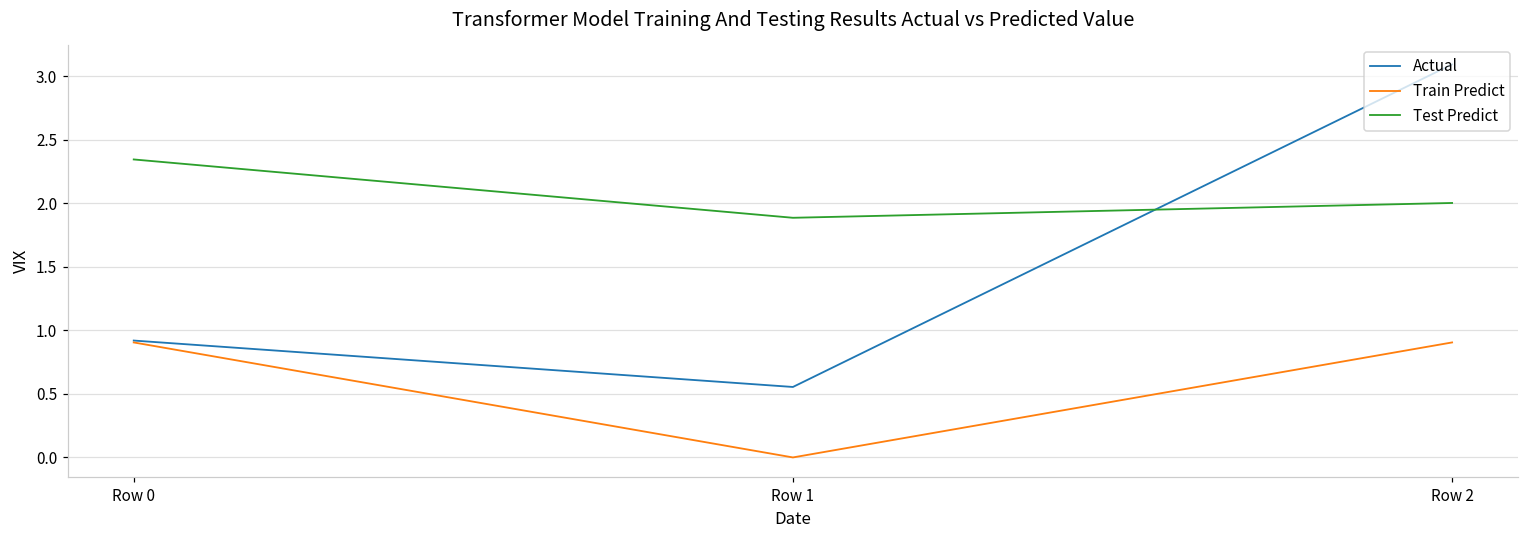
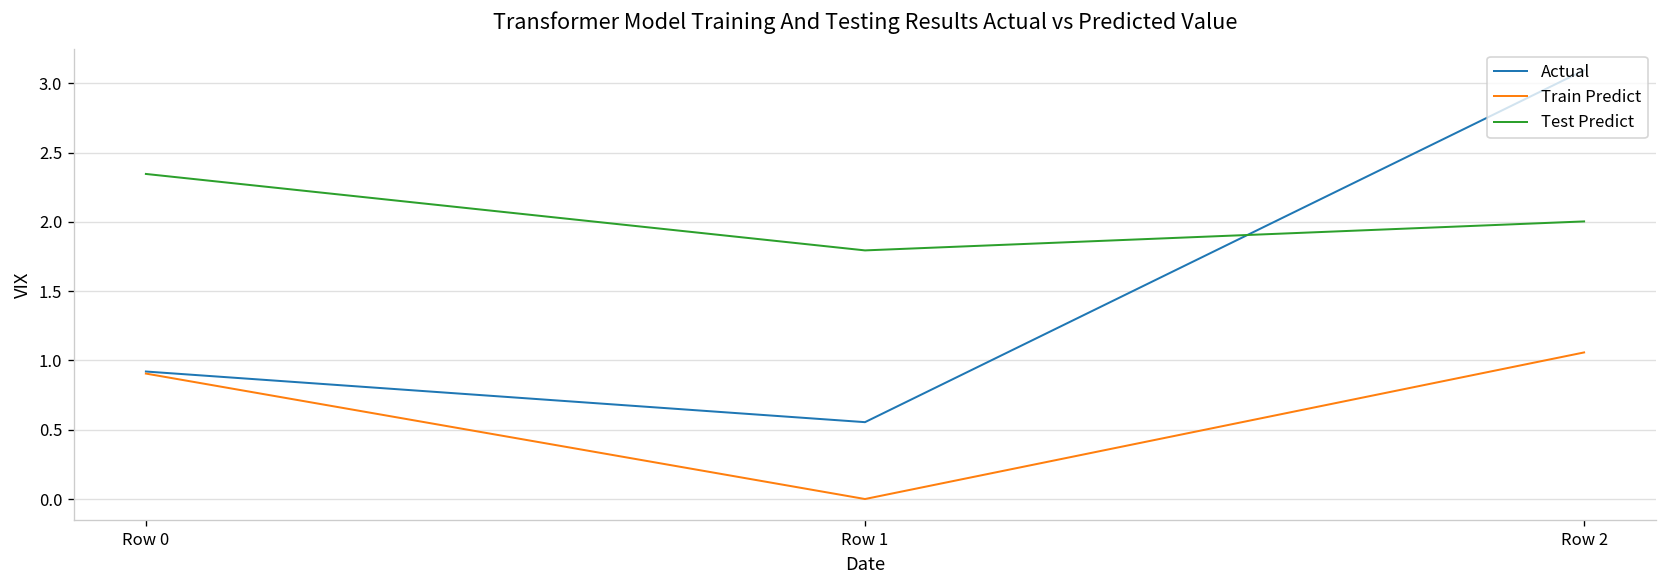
  {
    "Actual": {
      "Row 1": 0.55
    },
    "Train Predict": {
      "Row 1": 0.00,
-     "Row 2": 0.91
+     "Row 2": 1.06
    },
    "Test Predict": {
      "Row 0": 2.35,
-     "Row 1": 1.89,
+     "Row 1": 1.79,
      "Row 2": 2.00
    }
  }
